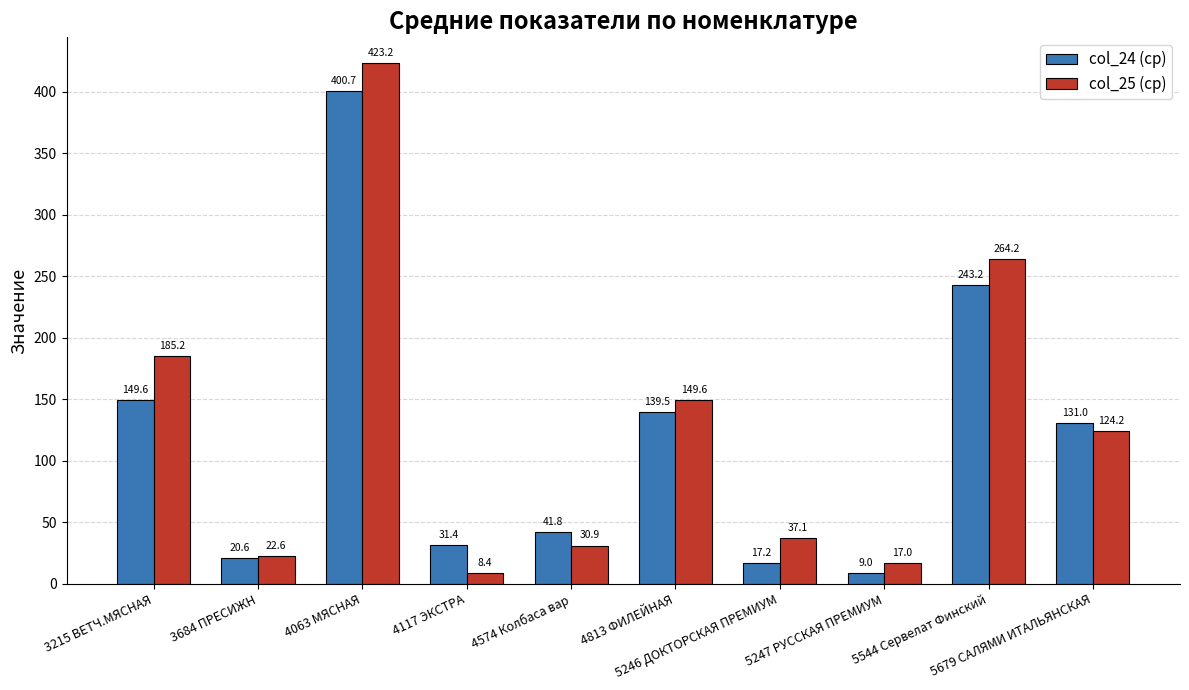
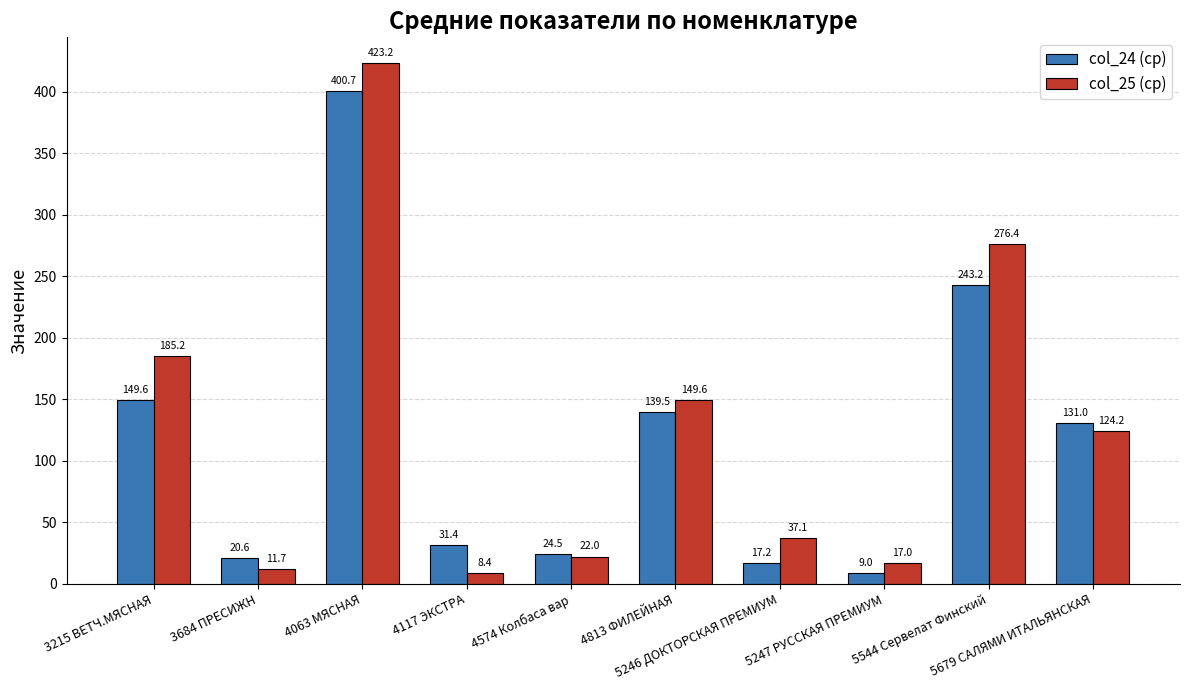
  {
    "col_24 (ср)": {
      "3215 ВЕТЧ.МЯСНАЯ": 149.6,
      "3684 ПРЕСИЖН": 20.6,
      "4063 МЯСНАЯ": 400.7,
      "4117 ЭКСТРА": 31.4,
-     "4574 Колбаса вар": 41.8,
+     "4574 Колбаса вар": 24.5,
      "4813 ФИЛЕЙНАЯ": 139.5,
      "5246 ДОКТОРСКАЯ ПРЕМИУМ": 17.2,
      "5247 РУССКАЯ ПРЕМИУМ": 9.0,
      "5544 Сервелат Финский": 243.2,
      "5679 САЛЯМИ ИТАЛЬЯНСКАЯ": 131.0
    },
    "col_25 (ср)": {
      "3215 ВЕТЧ.МЯСНАЯ": 185.2,
-     "3684 ПРЕСИЖН": 22.6,
+     "3684 ПРЕСИЖН": 11.7,
      "4063 МЯСНАЯ": 423.2,
      "4117 ЭКСТРА": 8.4,
-     "4574 Колбаса вар": 30.9,
+     "4574 Колбаса вар": 22.0,
      "4813 ФИЛЕЙНАЯ": 149.6,
      "5246 ДОКТОРСКАЯ ПРЕМИУМ": 37.1,
      "5247 РУССКАЯ ПРЕМИУМ": 17.0,
-     "5544 Сервелат Финский": 264.2,
+     "5544 Сервелат Финский": 276.4,
      "5679 САЛЯМИ ИТАЛЬЯНСКАЯ": 124.2
    }
  }
